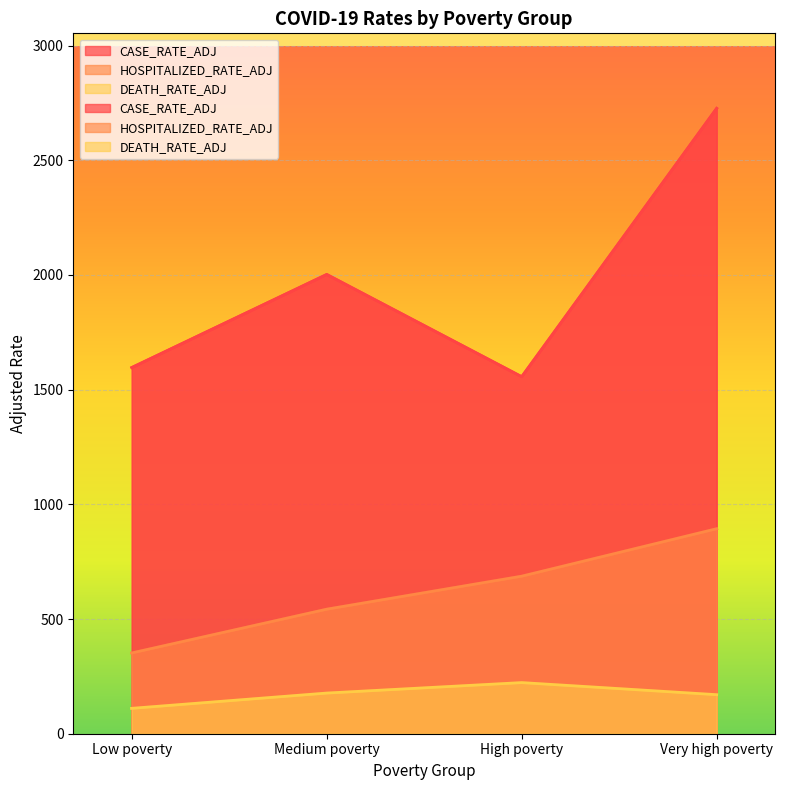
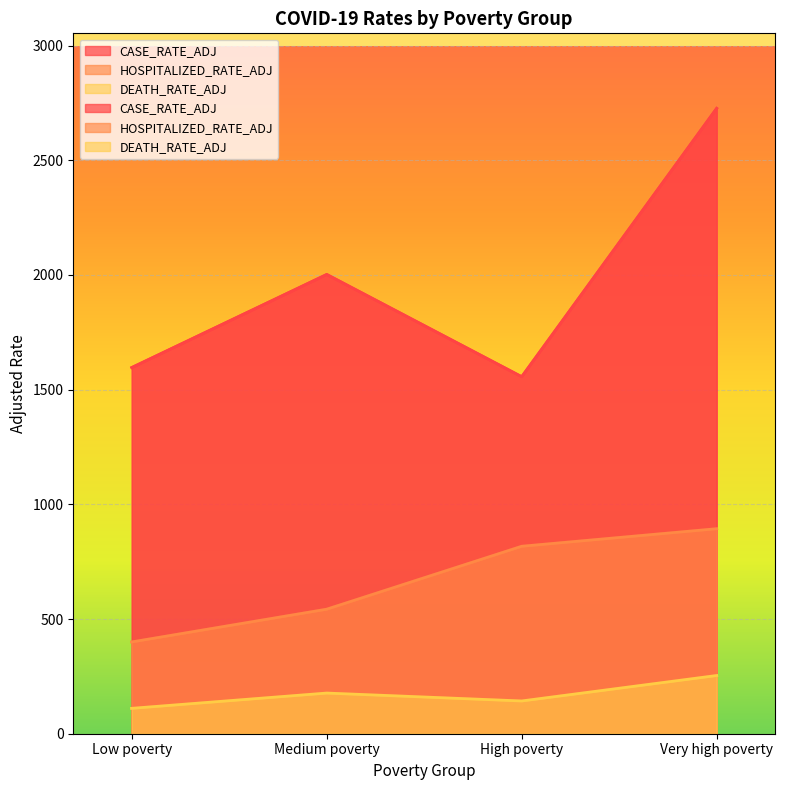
  {
    "CASE_RATE_ADJ": {
      "Low poverty": 1600,
      "Medium poverty": 2000,
      "High poverty": 1560,
      "Very high poverty": 2730
    },
    "HOSPITALIZED_RATE_ADJ": {
-     "Low poverty": 350,
+     "Low poverty": 400,
      "Medium poverty": 540,
-     "High poverty": 690,
+     "High poverty": 820,
      "Very high poverty": 890
    },
    "DEATH_RATE_ADJ": {
      "Low poverty": 110,
      "Medium poverty": 180,
-     "High poverty": 220,
-     "Very high poverty": 170
+     "High poverty": 140,
+     "Very high poverty": 250
    }
  }
